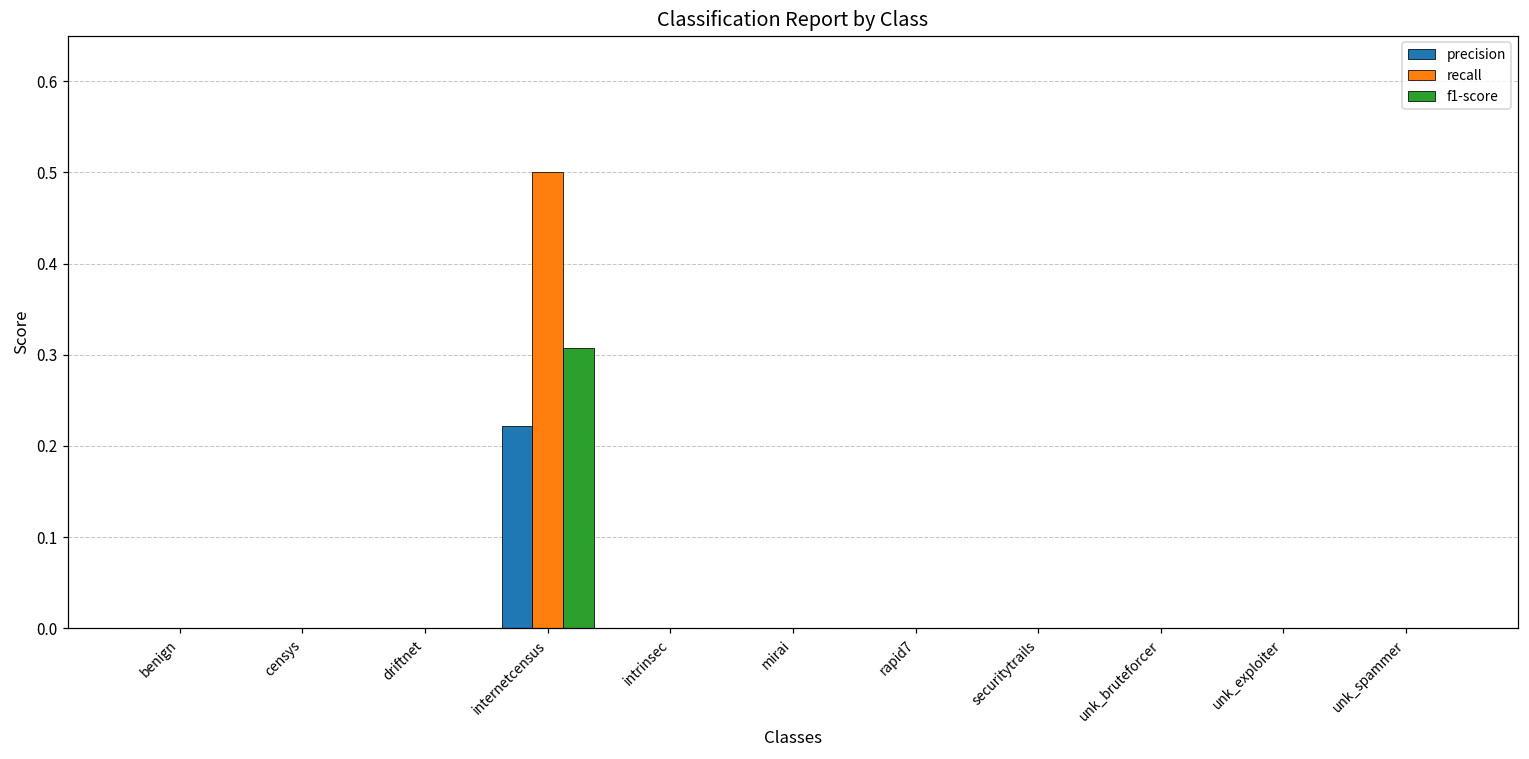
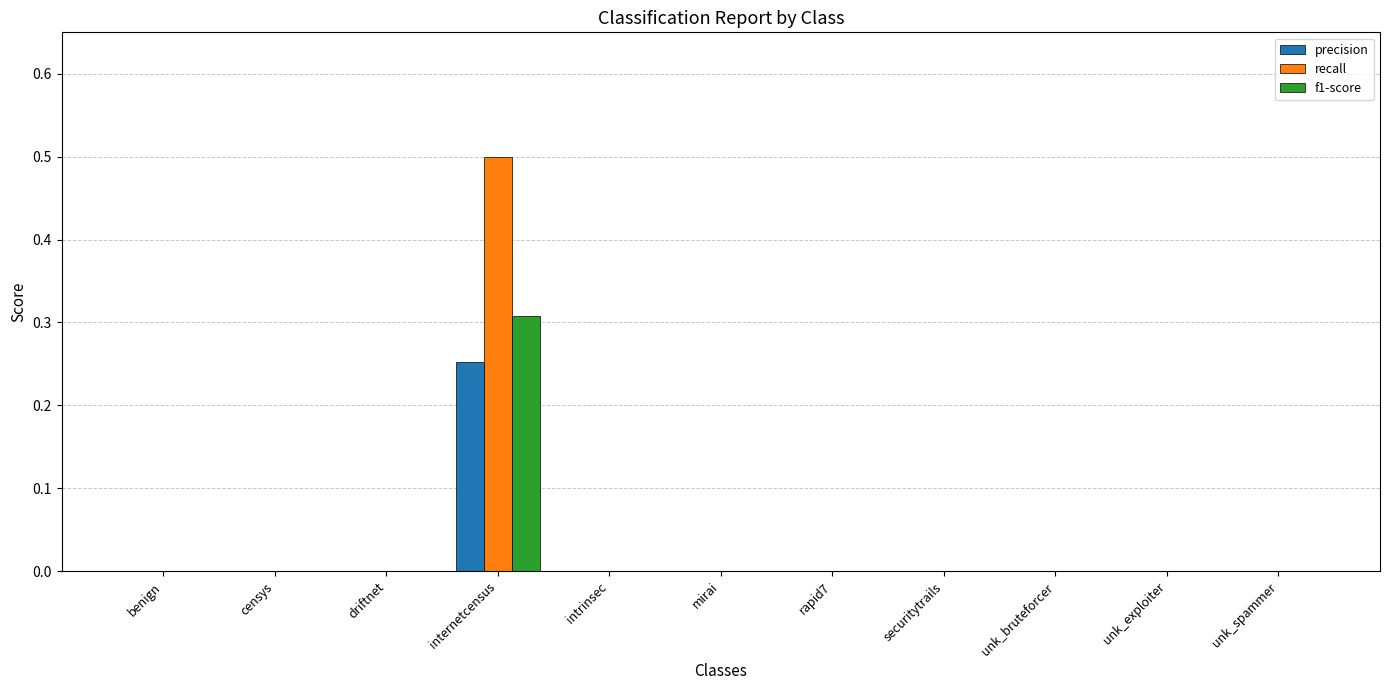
  {
    "precision": {
      "benign": 0.00,
      "censys": 0.00,
      "driftnet": 0.00,
-     "internetcensus": 0.22,
+     "internetcensus": 0.25,
      "intrinsec": 0.00,
      "mirai": 0.00,
      "rapid7": 0.00,
      "securitytrails": 0.00,
      "unk_bruteforcer": 0.00,
      "unk_exploiter": 0.00,
      "unk_spammer": 0.00
    },
    "recall": {
      "benign": 0.00,
      "censys": 0.00,
      "driftnet": 0.00,
      "internetcensus": 0.50,
      "intrinsec": 0.00,
      "mirai": 0.00,
      "rapid7": 0.00,
      "securitytrails": 0.00,
      "unk_bruteforcer": 0.00,
      "unk_exploiter": 0.00,
      "unk_spammer": 0.00
    },
    "f1-score": {
      "benign": 0.00,
      "censys": 0.00,
      "driftnet": 0.00,
      "internetcensus": 0.31,
      "intrinsec": 0.00,
      "mirai": 0.00,
      "rapid7": 0.00,
      "securitytrails": 0.00,
      "unk_bruteforcer": 0.00,
      "unk_exploiter": 0.00,
      "unk_spammer": 0.00
    }
  }
